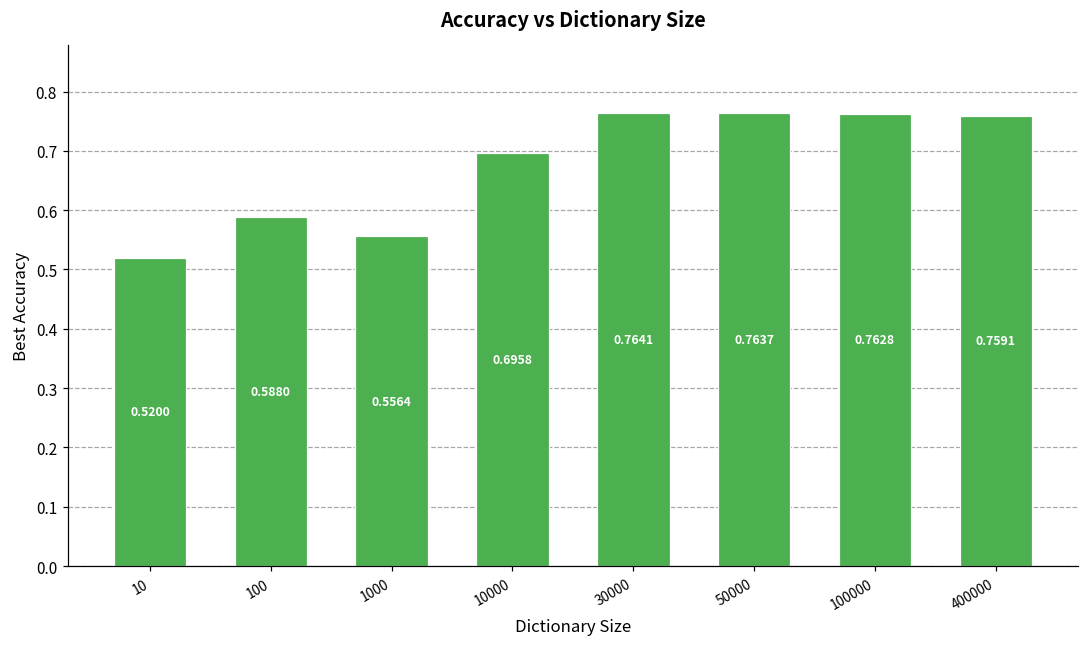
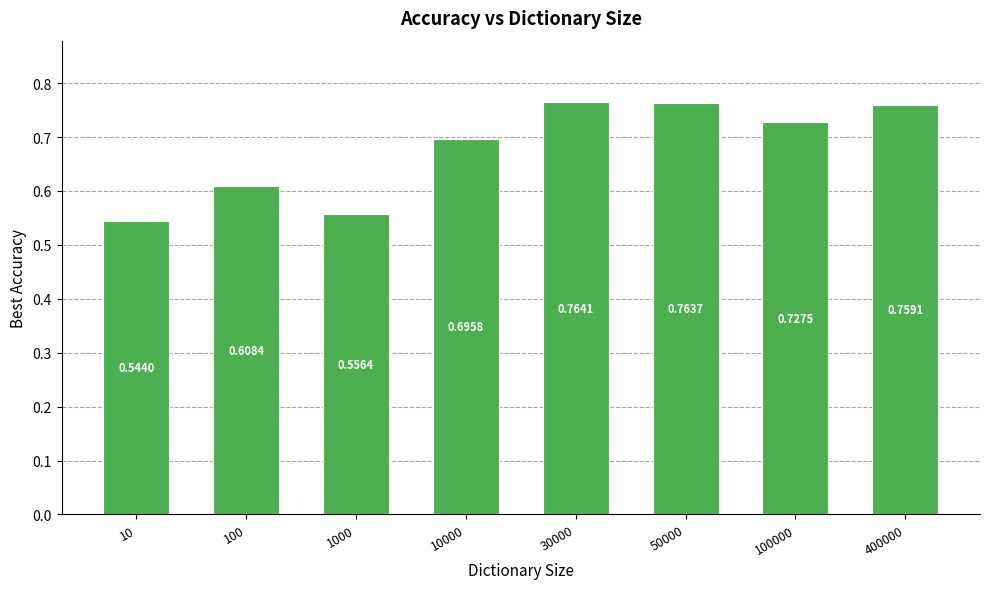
  {
-   "10": 0.5200,
-   "100": 0.5880,
+   "10": 0.5440,
+   "100": 0.6084,
    "1000": 0.5564,
    "10000": 0.6958,
    "30000": 0.7641,
    "50000": 0.7637,
-   "100000": 0.7628,
+   "100000": 0.7275,
    "400000": 0.7591
  }
